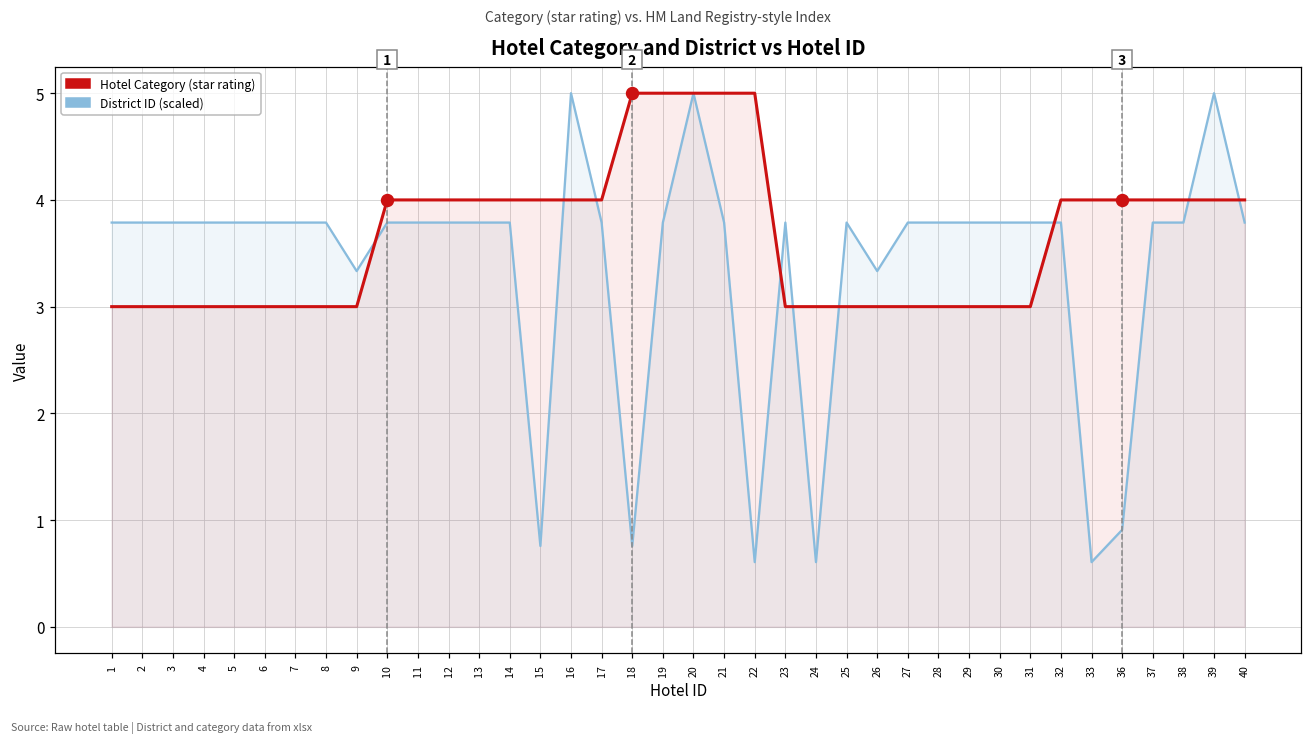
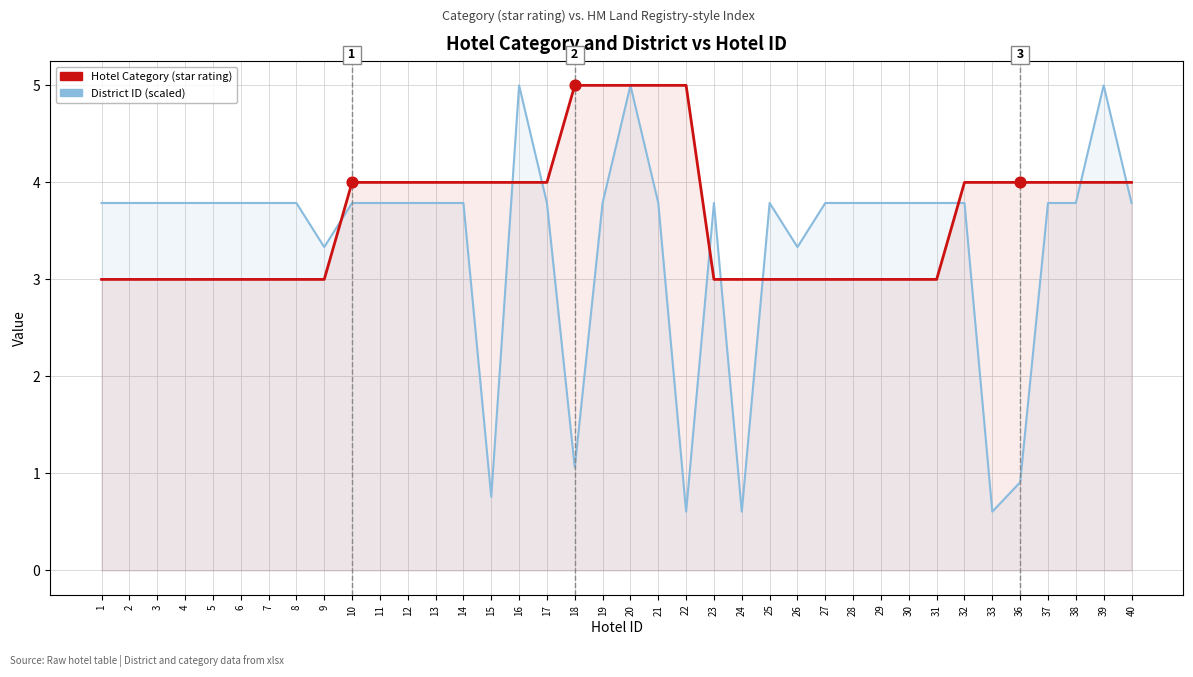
  {
    "District ID (scaled)": {
      "1": 3.8,
      "2": 3.8,
      "3": 3.8,
      "4": 3.8,
      "5": 3.8,
      "6": 3.8,
      "7": 3.8,
      "8": 3.8,
      "9": 3.3,
      "10": 3.8,
      "11": 3.8,
      "12": 3.8,
      "13": 3.8,
      "14": 3.8,
      "15": 0.8,
      "16": 5.0,
      "17": 3.8,
-     "18": 0.8,
+     "18": 1.1,
      "19": 3.8,
      "21": 3.8,
      "22": 0.6,
      "23": 3.8,
      "24": 0.6,
      "25": 3.8,
      "26": 3.3,
      "27": 3.8,
      "28": 3.8,
      "29": 3.8,
      "30": 3.8,
      "31": 3.8,
      "32": 3.8,
      "33": 0.6,
      "36": 0.9,
      "37": 3.8,
      "38": 3.8,
      "39": 5.0,
      "40": 3.8
    }
  }
